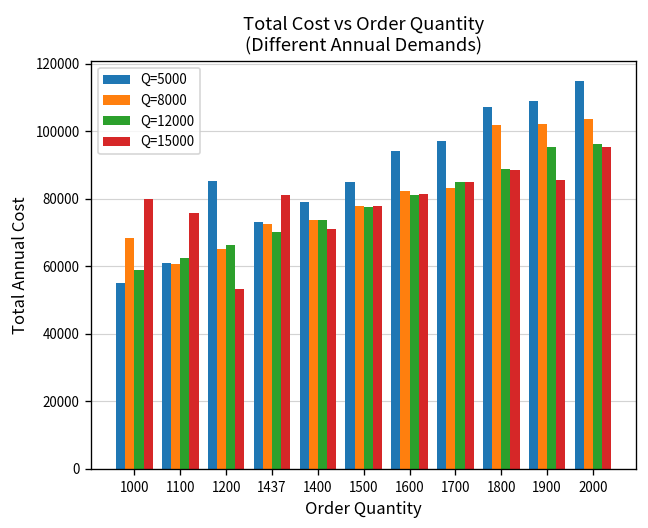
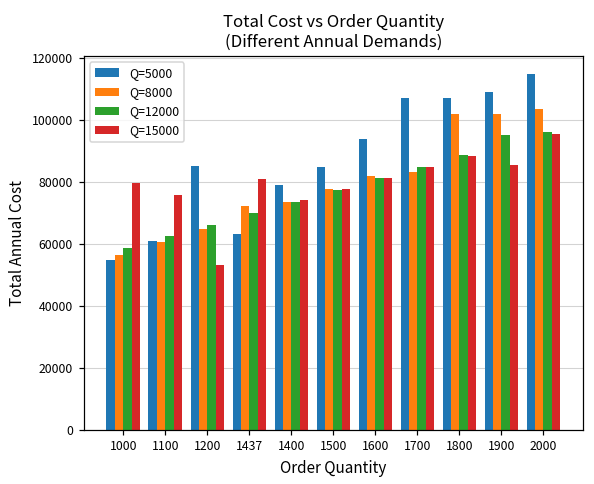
  {
    "Q=5000": {
      "1000": 55000,
      "1100": 61000,
      "1200": 85000,
-     "1437": 73000,
+     "1437": 63000,
      "1400": 79000,
      "1500": 85000,
      "1600": 94000,
-     "1700": 97000,
+     "1700": 107000,
      "1800": 107000,
      "1900": 109000,
      "2000": 115000
    },
    "Q=8000": {
-     "1000": 68000,
+     "1000": 56000,
      "1100": 61000,
      "1200": 65000,
      "1437": 72000,
      "1400": 74000,
      "1500": 78000,
      "1600": 82000,
      "1700": 83000,
      "1800": 102000,
      "1900": 102000,
      "2000": 104000
    },
    "Q=12000": {
      "1000": 59000,
      "1100": 63000,
      "1200": 66000,
      "1437": 70000,
      "1400": 74000,
      "1500": 78000,
      "1600": 81000,
      "1700": 85000,
      "1800": 89000,
      "1900": 95000,
      "2000": 96000
    },
    "Q=15000": {
      "1000": 80000,
      "1100": 76000,
      "1200": 53000,
      "1437": 81000,
-     "1400": 71000,
+     "1400": 74000,
      "1500": 78000,
      "1600": 81000,
      "1700": 85000,
      "1800": 88000,
      "1900": 86000,
      "2000": 95000
    }
  }
